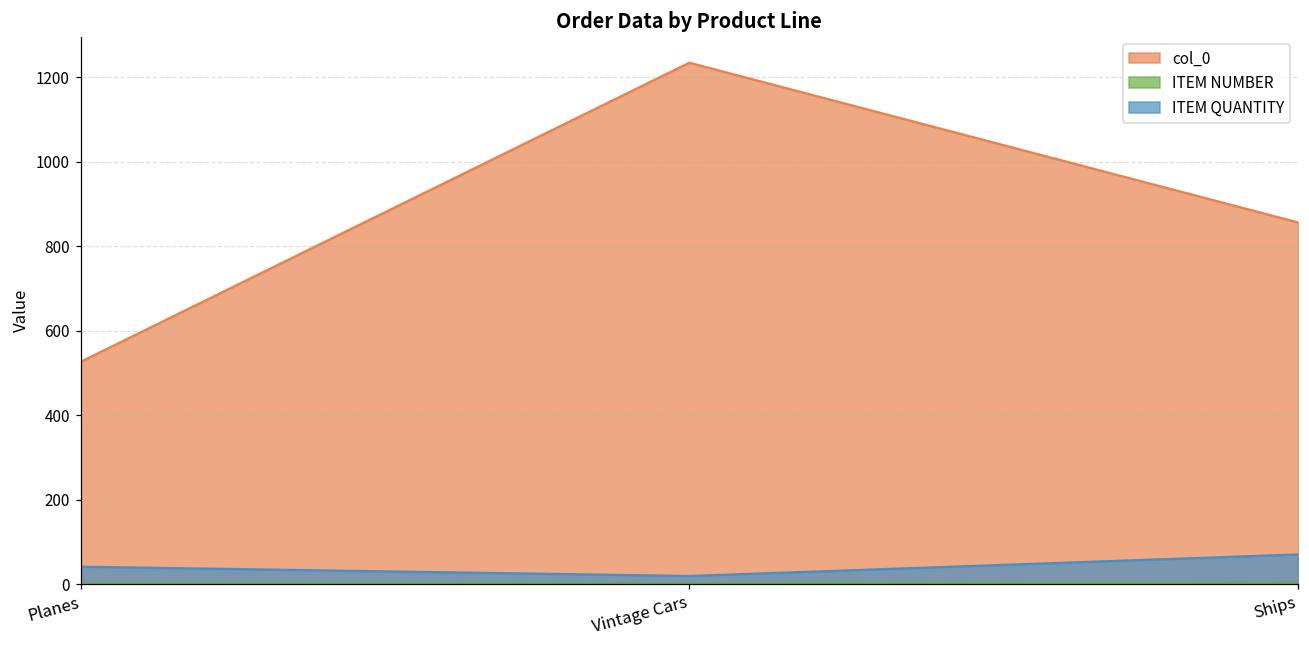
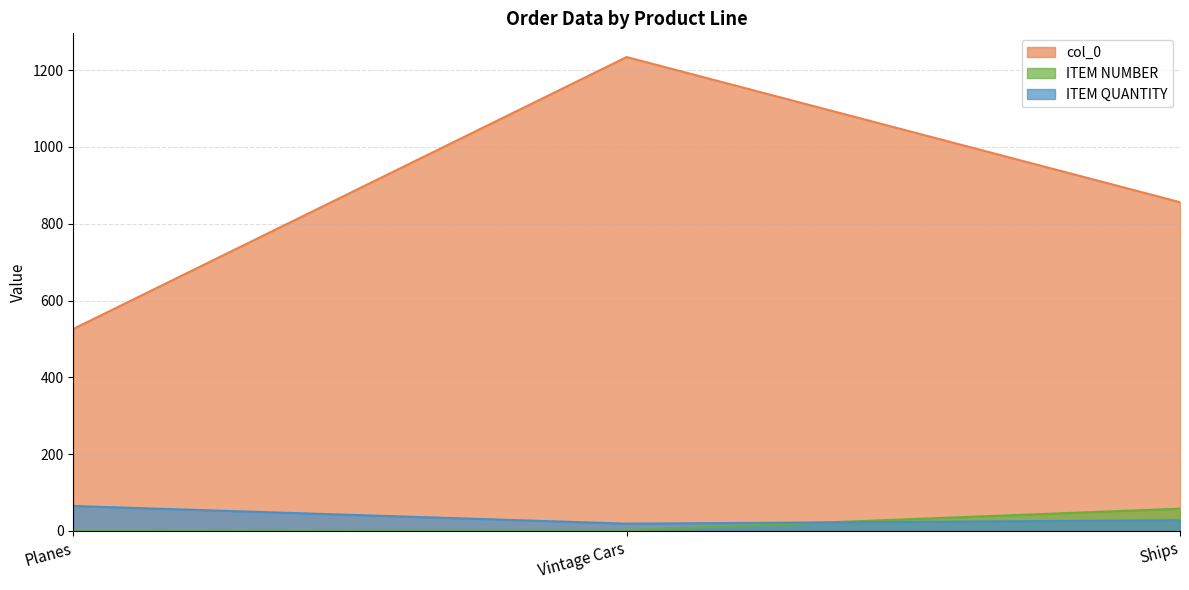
  {
    "col_0": {
      "Planes": 530,
      "Vintage Cars": 1230,
      "Ships": 860
    },
    "ITEM NUMBER": {
      "Planes": 0,
      "Vintage Cars": 0,
-     "Ships": 0
+     "Ships": 60
    },
    "ITEM QUANTITY": {
-     "Planes": 40,
+     "Planes": 70,
      "Vintage Cars": 20,
-     "Ships": 70
+     "Ships": 30
    }
  }
